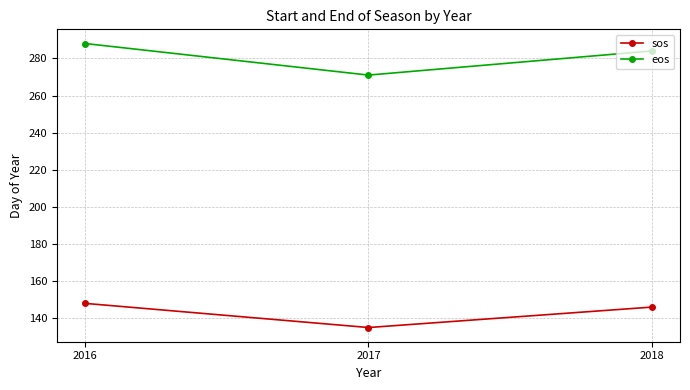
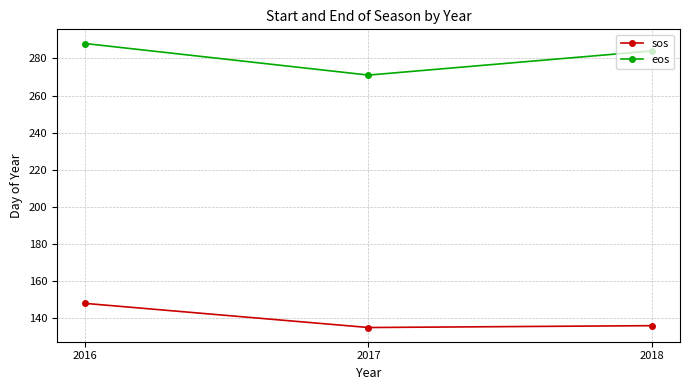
  {
    "sos": {
      "2016": 148,
      "2017": 135,
-     "2018": 146
+     "2018": 136
    },
    "eos": {
      "2016": 288,
      "2017": 271
    }
  }
